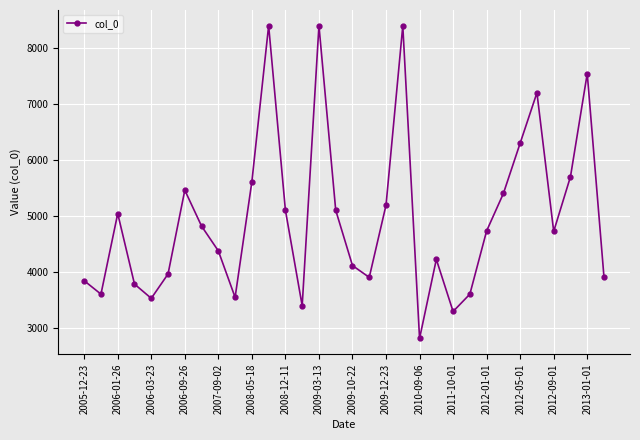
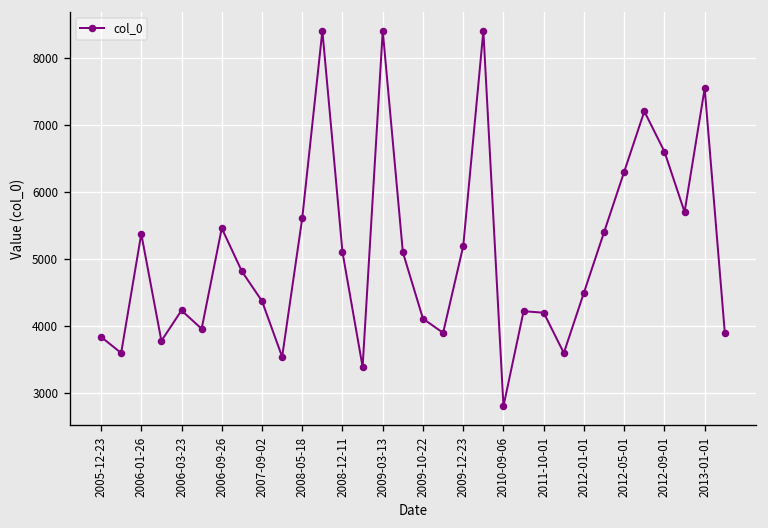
  {
    "2005-12-23": 3800,
-   "2006-01-26": 5000,
-   "2006-03-23": 3500,
+   "2006-01-26": 5400,
+   "2006-03-23": 4200,
    "2006-09-26": 5500,
    "2007-09-02": 4400,
    "2008-05-18": 5600,
    "2008-12-11": 5100,
    "2009-03-13": 8400,
    "2009-10-22": 4100,
    "2009-12-23": 5200,
    "2010-09-06": 2800,
-   "2011-10-01": 3300,
-   "2012-01-01": 4700,
+   "2011-10-01": 4200,
+   "2012-01-01": 4500,
    "2012-05-01": 6300,
-   "2012-09-01": 4700,
+   "2012-09-01": 6600,
    "2013-01-01": 7500
  }
